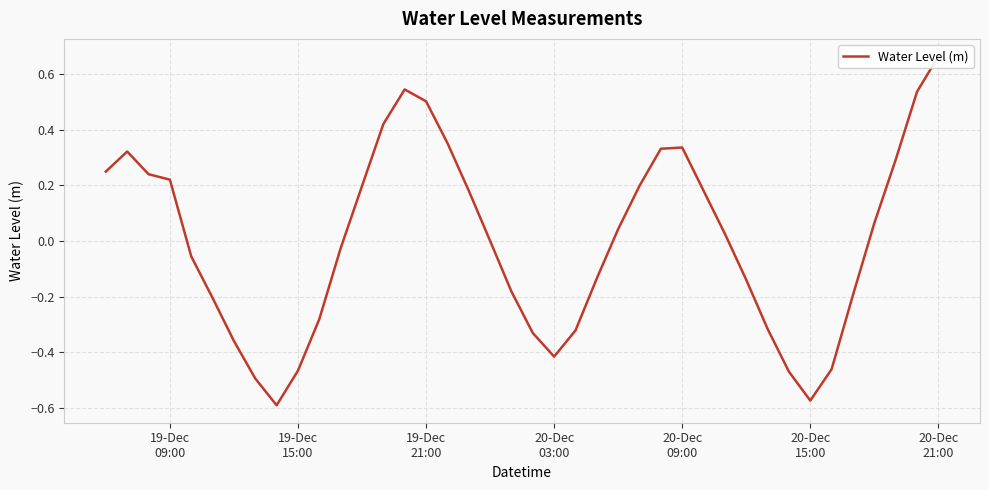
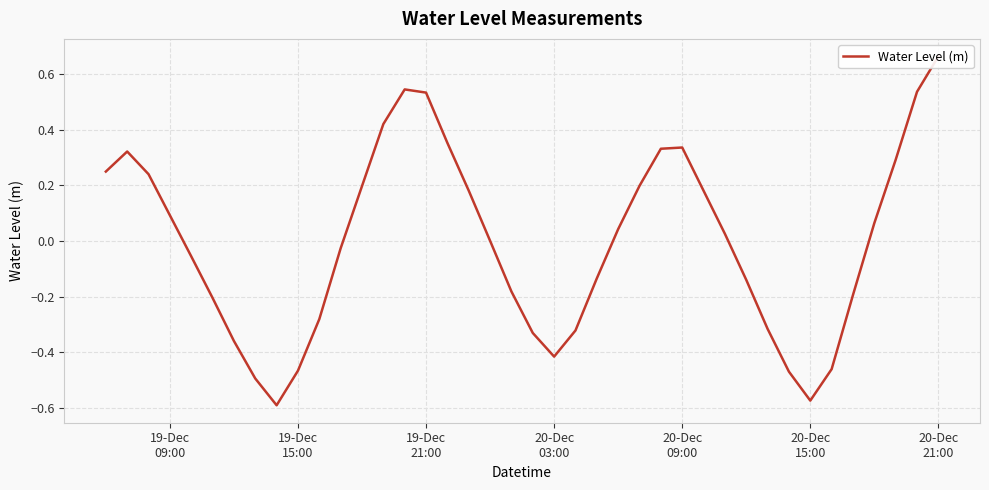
  {
-   "19-Dec 09:00": 0.22,
+   "19-Dec 09:00": 0.09,
    "19-Dec 15:00": -0.47,
-   "19-Dec 21:00": 0.50,
+   "19-Dec 21:00": 0.53,
    "20-Dec 03:00": -0.42,
    "20-Dec 09:00": 0.34,
    "20-Dec 15:00": -0.57
  }
